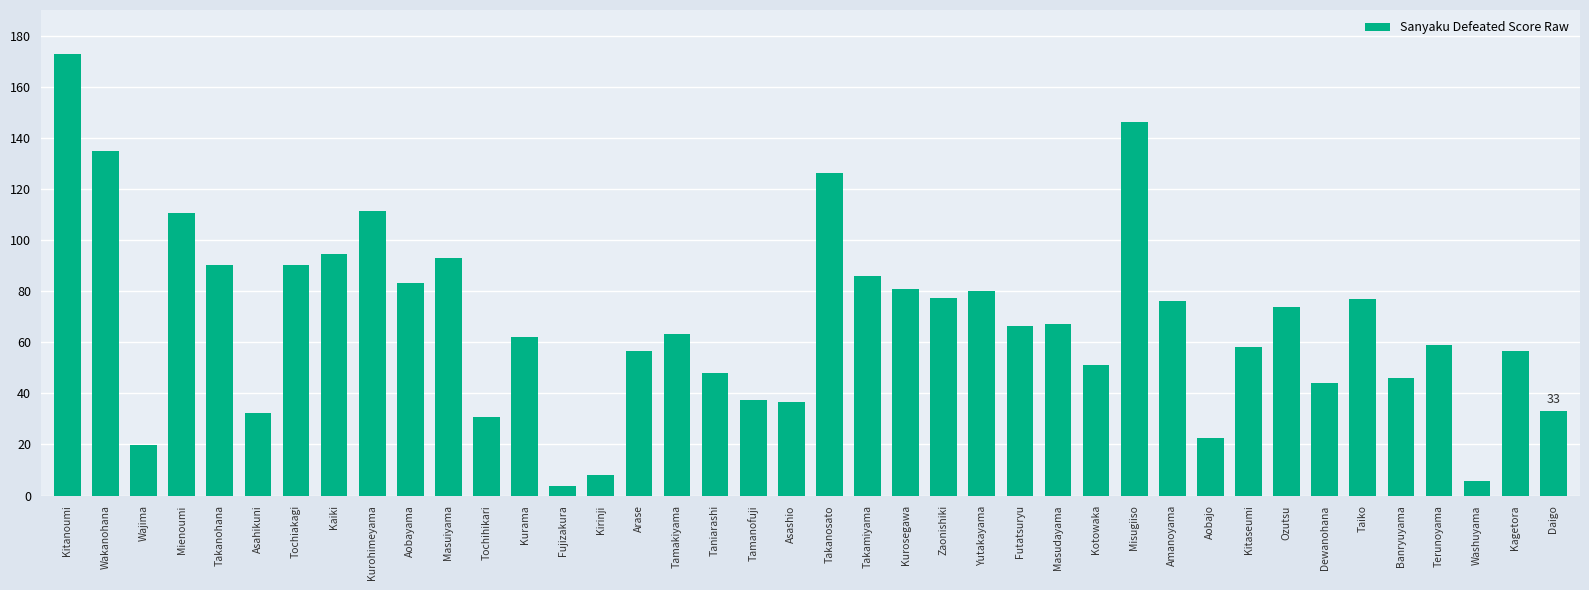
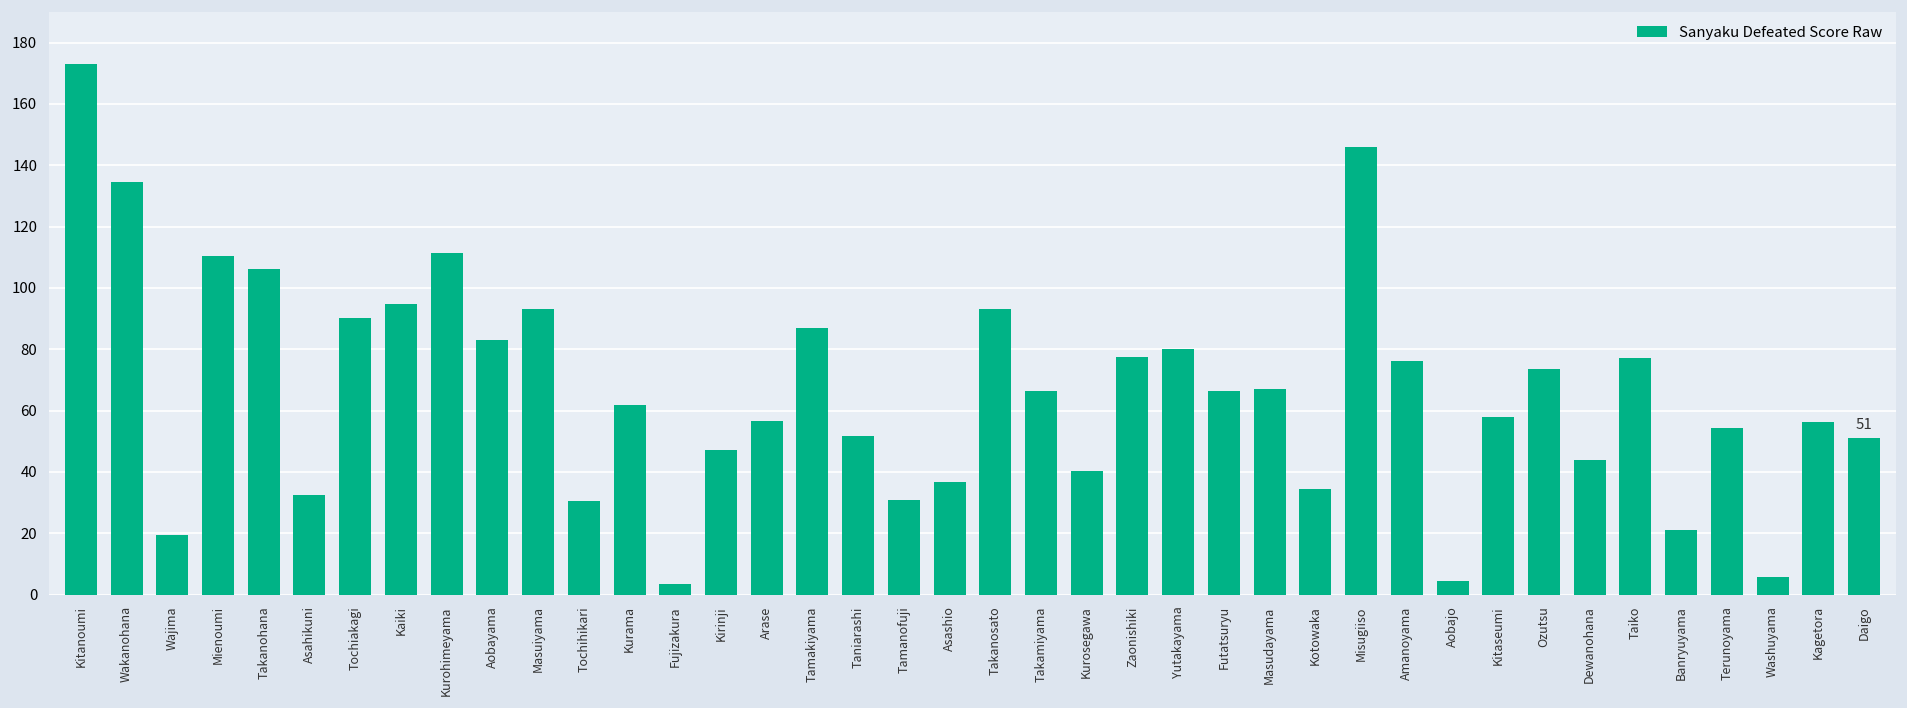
  {
-   "Takanohana": 90,
-   "Kirinji": 8,
-   "Tamakiyama": 63,
-   "Taniarashi": 48,
-   "Tamanofuji": 37,
-   "Takanosato": 126,
-   "Takamiyama": 86,
-   "Kurosegawa": 81,
-   "Kotowaka": 51,
-   "Aobajo": 22,
-   "Banryuyama": 46,
-   "Terunoyama": 59,
-   "Daigo": 33
+   "Takanohana": 106,
+   "Kirinji": 47,
+   "Tamakiyama": 87,
+   "Taniarashi": 52,
+   "Tamanofuji": 31,
+   "Takanosato": 93,
+   "Takamiyama": 66,
+   "Kurosegawa": 40,
+   "Kotowaka": 34,
+   "Aobajo": 4,
+   "Banryuyama": 21,
+   "Terunoyama": 54,
+   "Daigo": 51
  }
